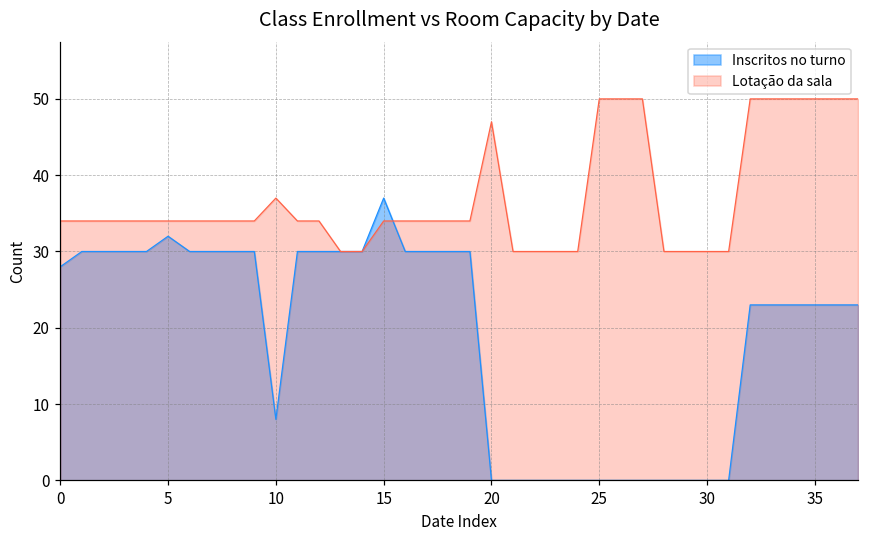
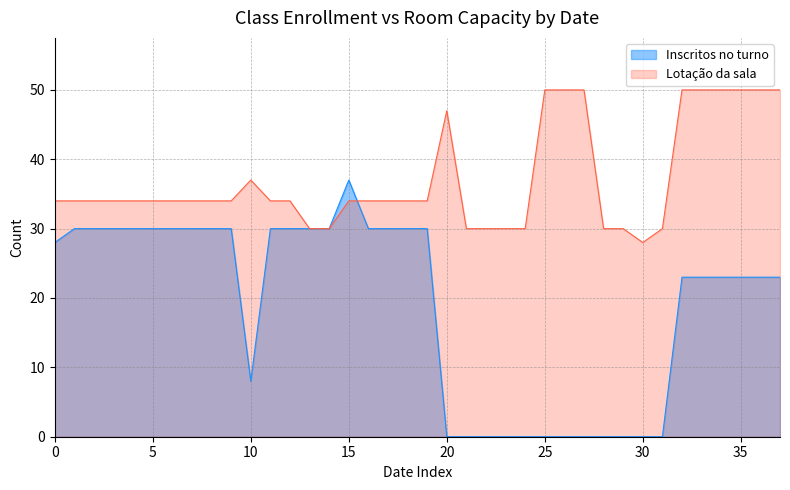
  {
    "Inscritos no turno": {
      "0": 28,
-     "5": 32,
+     "5": 30,
      "10": 8,
      "15": 37,
      "20": 0,
      "25": 0,
      "30": 0,
      "35": 23
    },
    "Lotação da sala": {
      "0": 34,
      "5": 34,
      "10": 37,
      "15": 34,
      "20": 47,
      "25": 50,
-     "30": 30,
+     "30": 28,
      "35": 50
    }
  }
